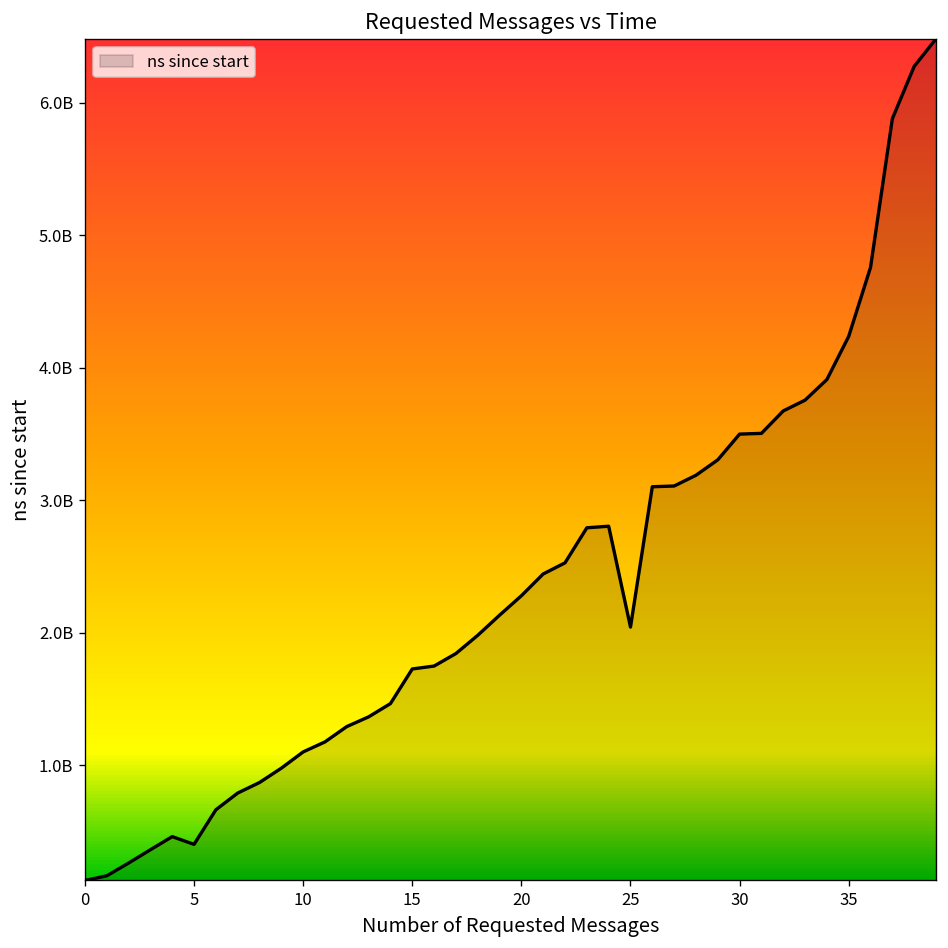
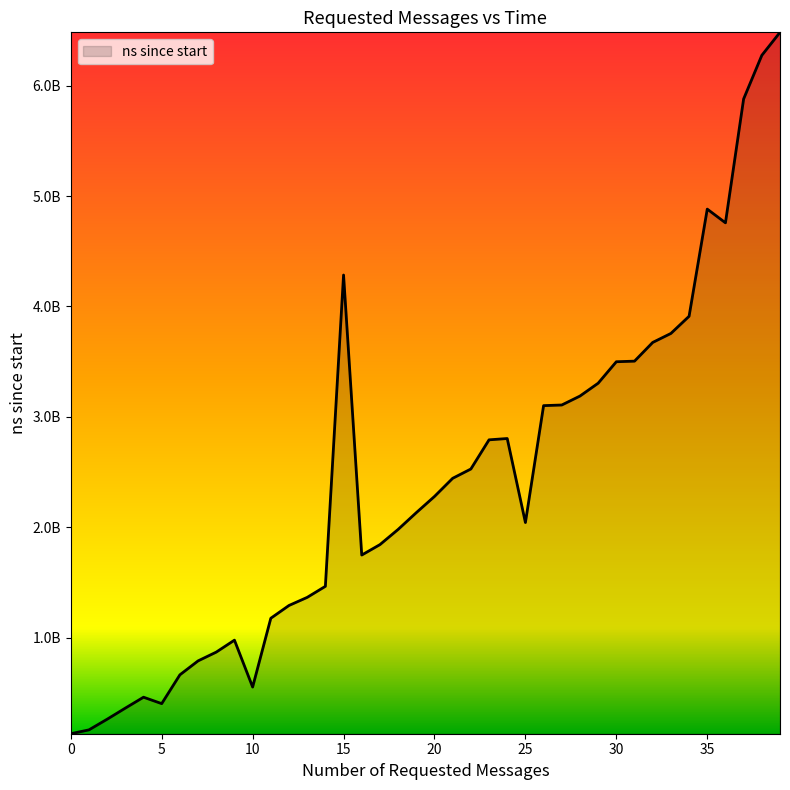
  {
    "0": 130000000,
    "5": 400000000,
-   "10": 1100000000,
-   "15": 1730000000,
+   "10": 550000000,
+   "15": 4280000000,
    "20": 2280000000,
    "25": 2040000000,
    "30": 3500000000,
-   "35": 4240000000
+   "35": 4880000000
  }
